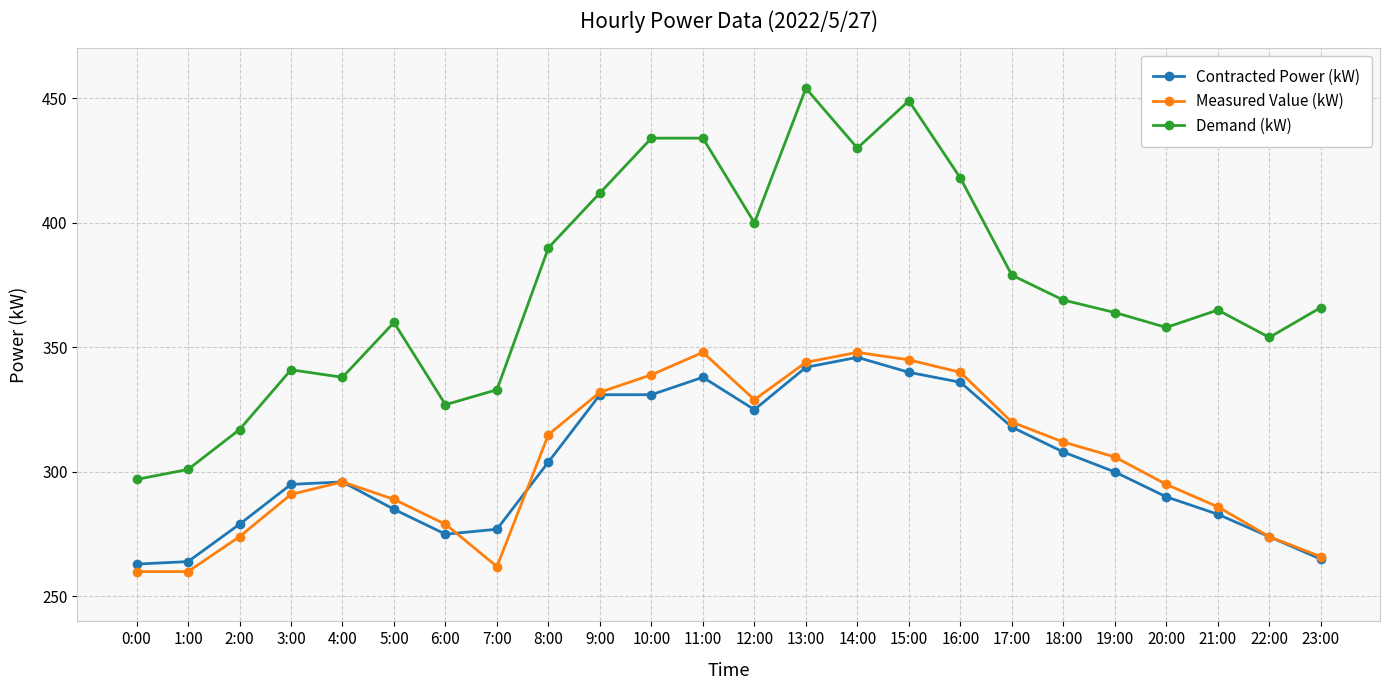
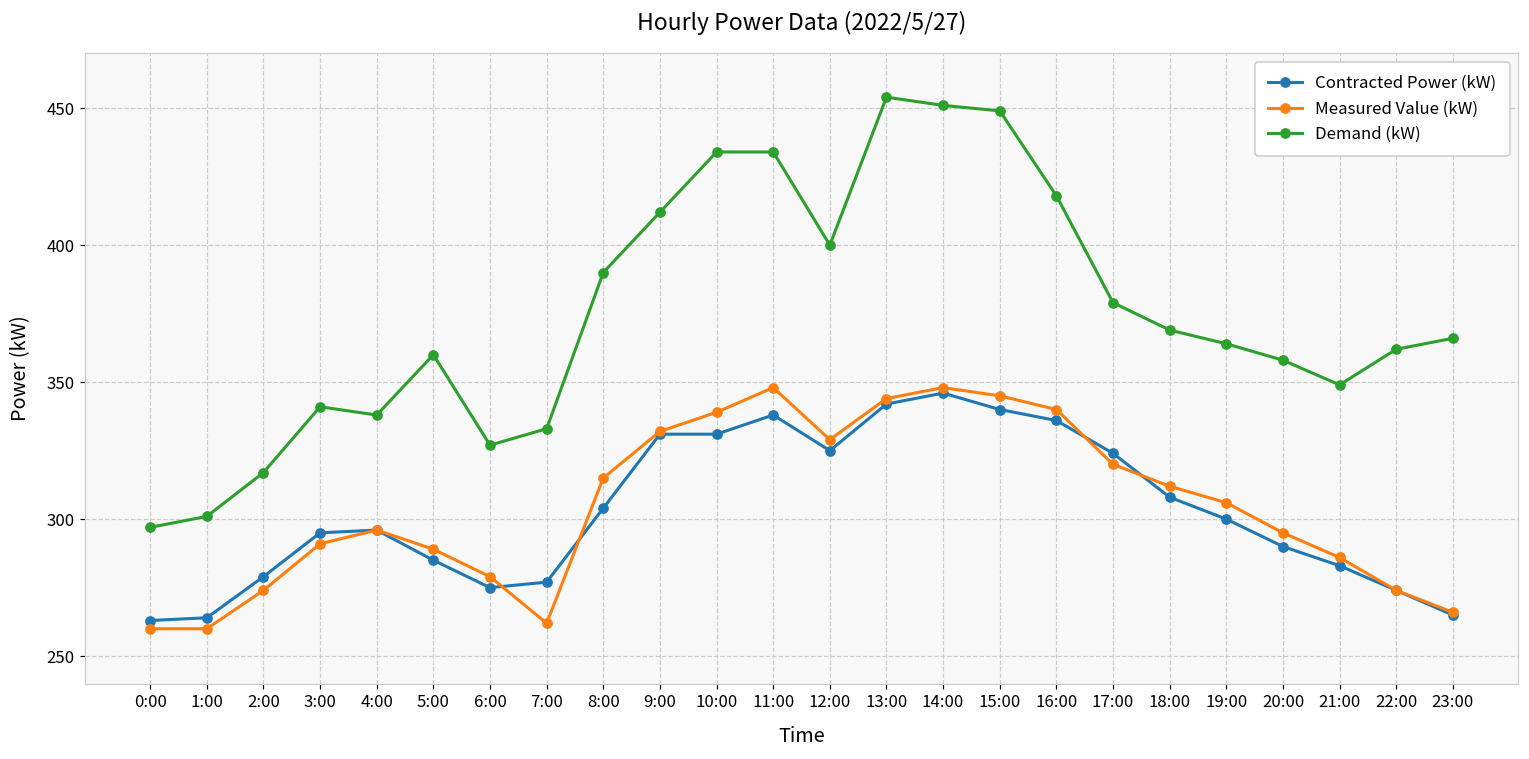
  {
    "Contracted Power (kW)": {
      "0:00": 263,
      "1:00": 264,
      "2:00": 279,
      "3:00": 295,
      "5:00": 285,
      "6:00": 275,
      "7:00": 277,
      "8:00": 304,
      "10:00": 331,
      "11:00": 338,
      "12:00": 325,
      "13:00": 342,
      "14:00": 346,
      "15:00": 340,
      "16:00": 336,
-     "17:00": 318,
+     "17:00": 324,
      "18:00": 308,
      "19:00": 300,
      "20:00": 290,
      "21:00": 283
    },
    "Measured Value (kW)": {
      "0:00": 260,
      "1:00": 260,
      "2:00": 274,
      "3:00": 291,
      "5:00": 289,
      "6:00": 279,
      "7:00": 262,
      "8:00": 315,
      "10:00": 339,
      "11:00": 348,
      "12:00": 329,
      "13:00": 344,
      "14:00": 348,
      "15:00": 345,
      "16:00": 340,
      "17:00": 320,
      "18:00": 312,
      "19:00": 306,
      "20:00": 295,
      "21:00": 286
    },
    "Demand (kW)": {
      "0:00": 297,
      "1:00": 301,
      "2:00": 317,
      "3:00": 341,
      "4:00": 338,
      "5:00": 360,
      "6:00": 327,
      "7:00": 333,
      "8:00": 390,
      "9:00": 412,
      "10:00": 434,
      "11:00": 434,
      "12:00": 400,
      "13:00": 454,
-     "14:00": 430,
+     "14:00": 451,
      "15:00": 449,
      "16:00": 418,
      "17:00": 379,
      "18:00": 369,
      "19:00": 364,
      "20:00": 358,
-     "21:00": 365,
-     "22:00": 354,
+     "21:00": 349,
+     "22:00": 362,
      "23:00": 366
    }
  }
